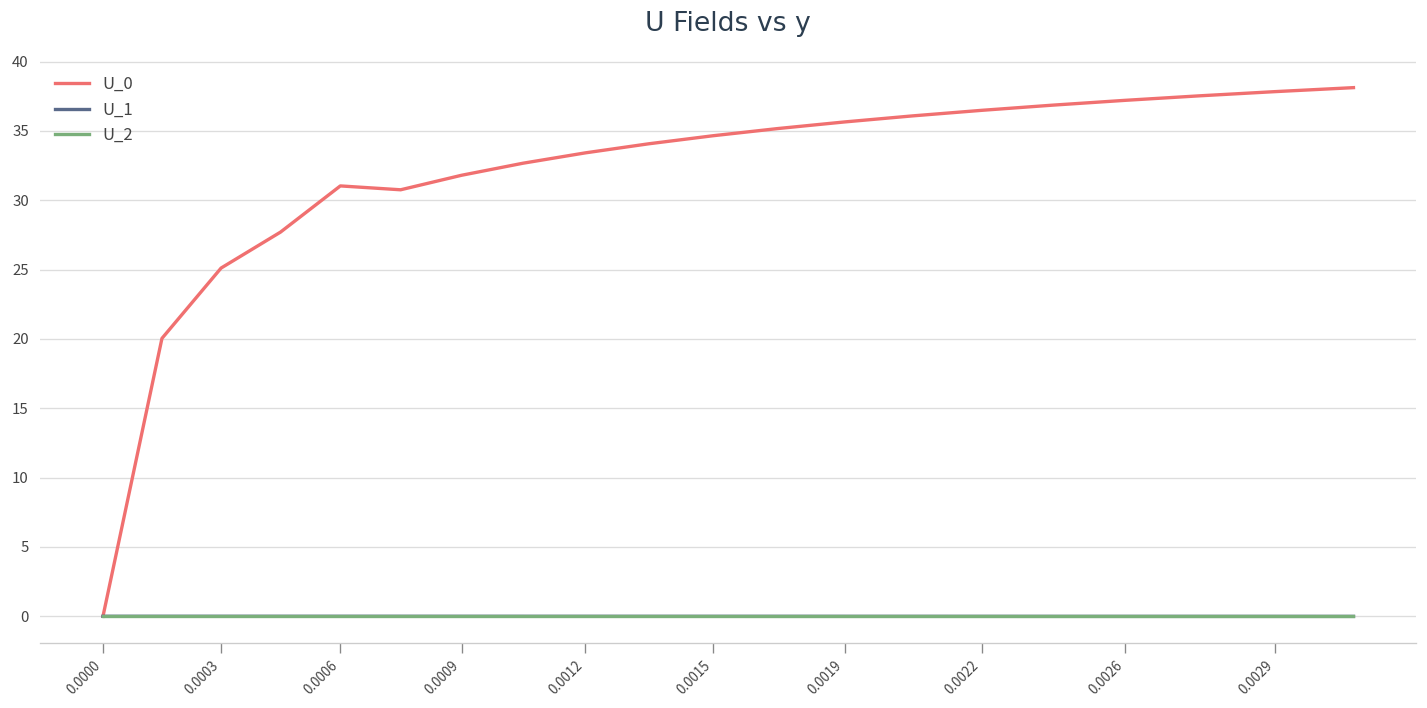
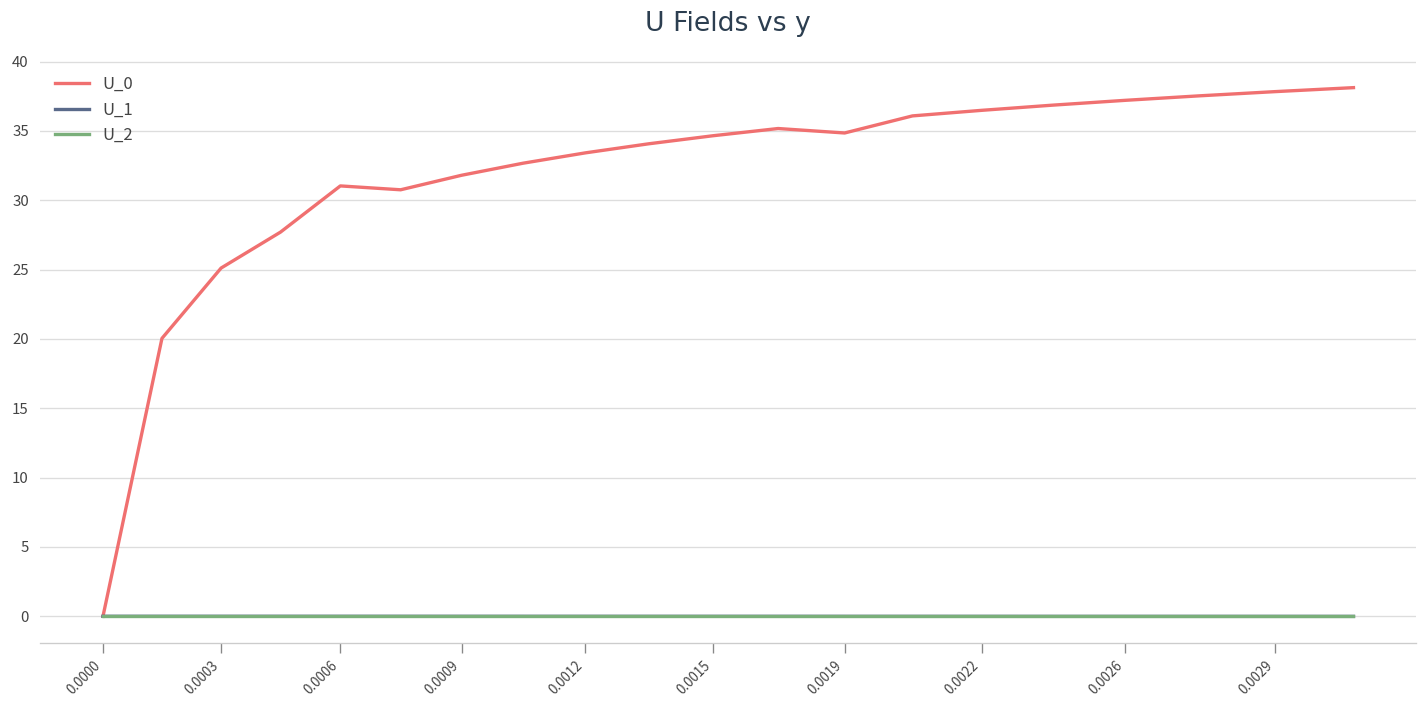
  {
    "U_0": {
      "0.0003": 25.1,
      "0.0006": 31.0,
      "0.0009": 31.8,
      "0.0012": 33.4,
      "0.0015": 34.6,
-     "0.0019": 35.6,
+     "0.0019": 34.8,
      "0.0022": 36.5,
      "0.0026": 37.2,
      "0.0029": 37.8
    },
    "U_2": {
      "0.0003": 0.0,
      "0.0006": 0.0,
      "0.0009": 0.0,
      "0.0012": 0.0,
      "0.0015": 0.0,
      "0.0019": 0.0,
      "0.0022": 0.0,
      "0.0026": 0.0,
      "0.0029": 0.0
    }
  }
